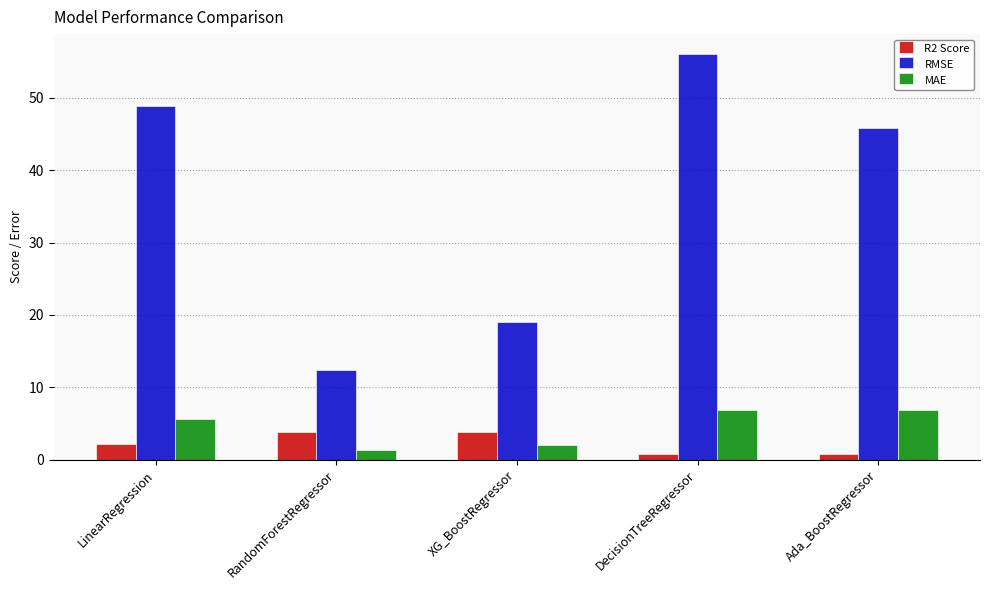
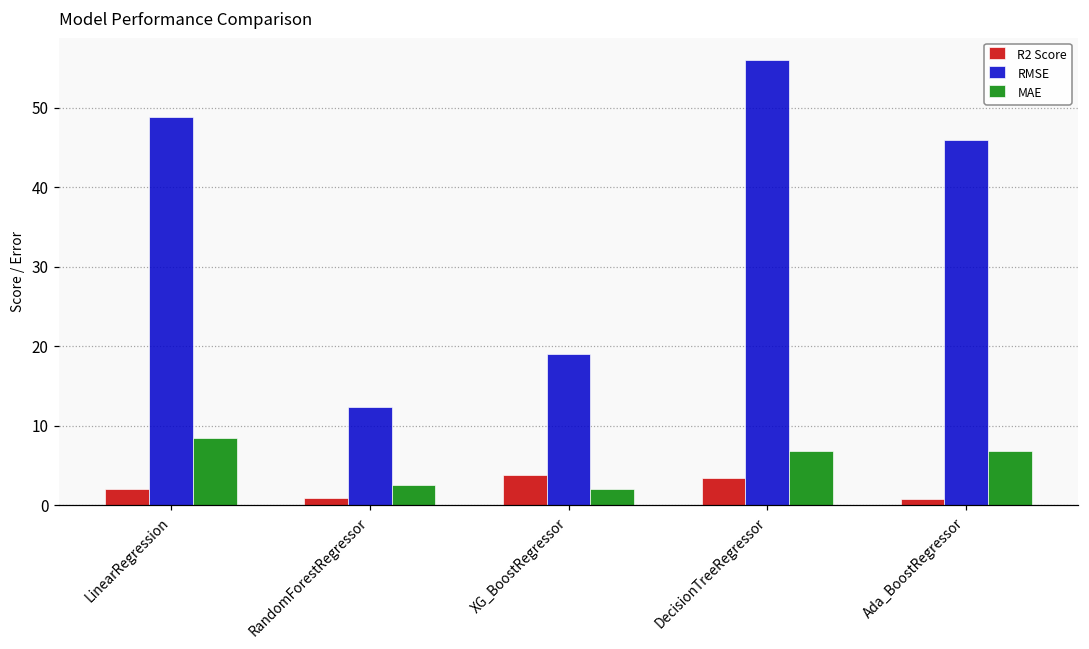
  {
    "R2 Score": {
      "LinearRegression": 2,
-     "RandomForestRegressor": 4,
+     "RandomForestRegressor": 1,
      "XG_BoostRegressor": 4,
-     "DecisionTreeRegressor": 1,
+     "DecisionTreeRegressor": 3,
      "Ada_BoostRegressor": 1
    },
    "RMSE": {
      "LinearRegression": 49,
      "RandomForestRegressor": 12,
      "XG_BoostRegressor": 19,
      "DecisionTreeRegressor": 56,
      "Ada_BoostRegressor": 46
    },
    "MAE": {
-     "LinearRegression": 6,
-     "RandomForestRegressor": 1,
+     "LinearRegression": 8,
+     "RandomForestRegressor": 3,
      "XG_BoostRegressor": 2,
      "DecisionTreeRegressor": 7,
      "Ada_BoostRegressor": 7
    }
  }
